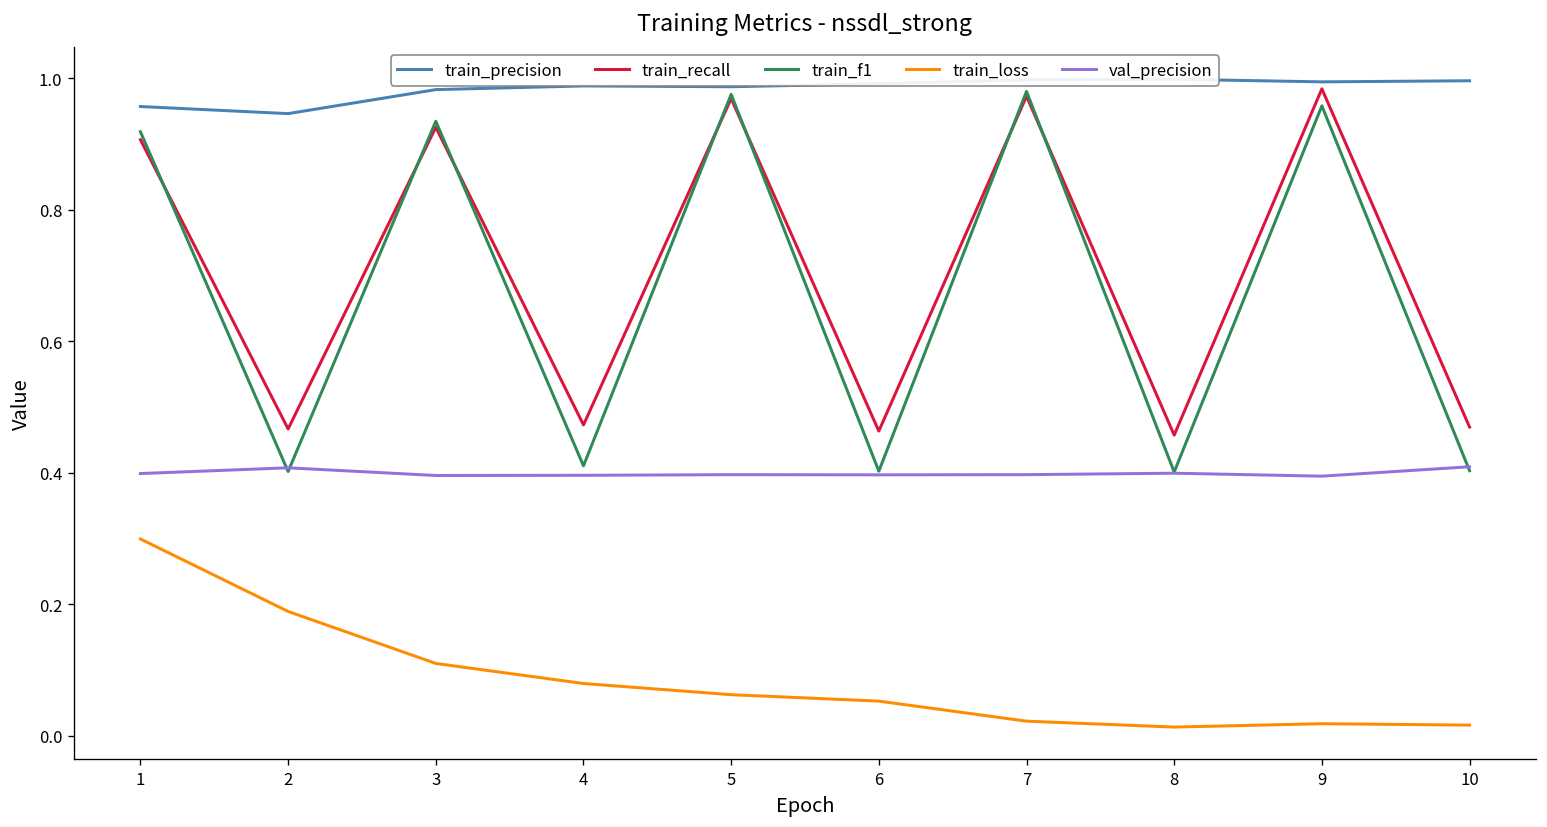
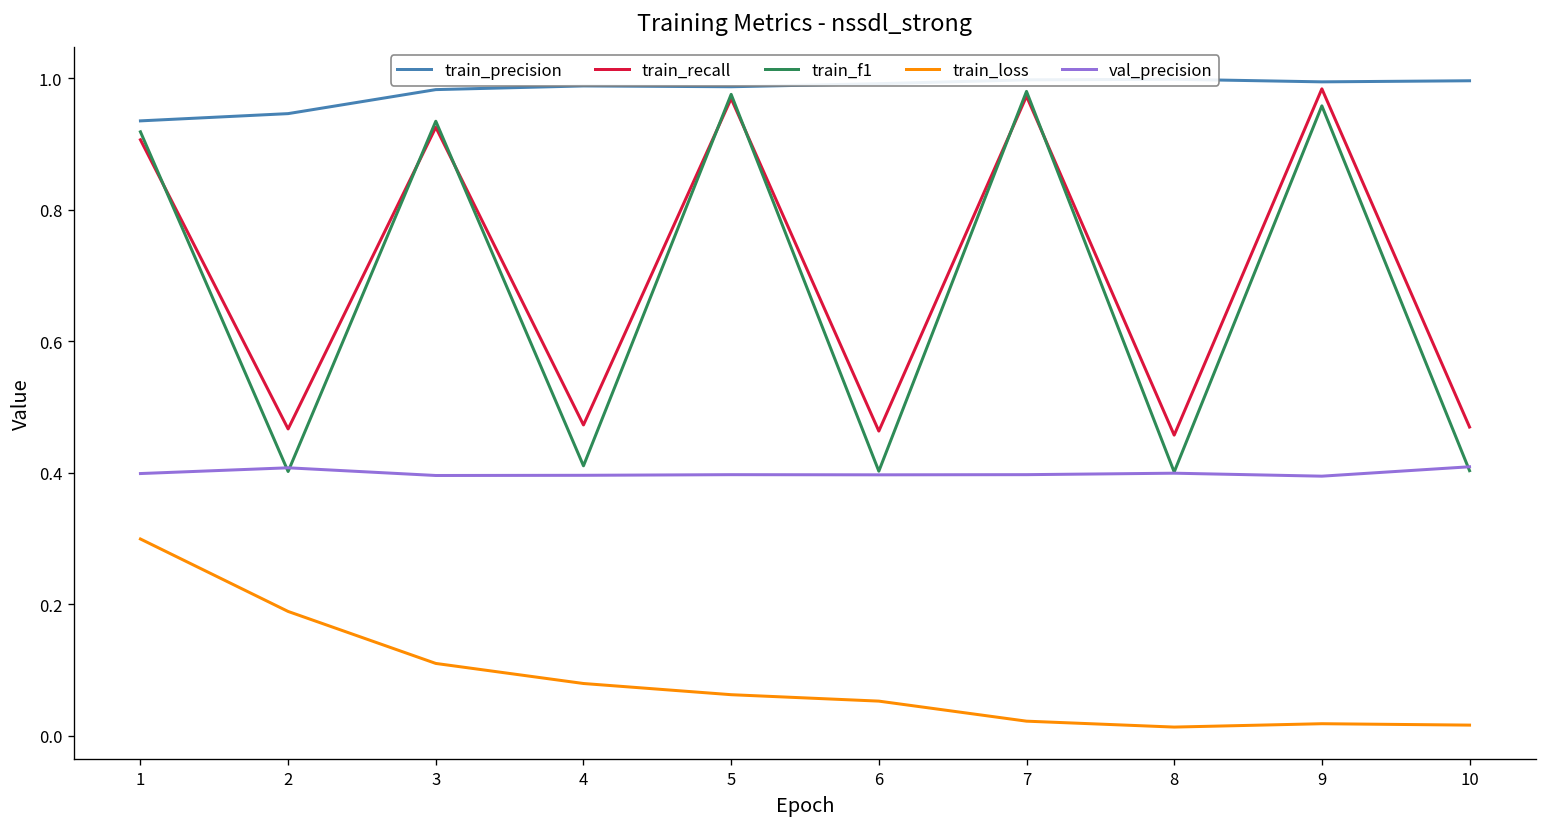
  {
    "train_precision": {
-     "1": 0.96,
+     "1": 0.94,
      "2": 0.95,
      "3": 0.98,
      "4": 0.99,
      "5": 0.99,
      "9": 0.99,
      "10": 1.00
    },
    "train_recall": {
      "1": 0.91,
      "2": 0.47,
      "3": 0.93,
      "4": 0.47,
      "5": 0.97,
      "6": 0.46,
      "7": 0.97,
      "8": 0.46,
      "9": 0.98,
      "10": 0.47
    },
    "train_f1": {
      "1": 0.92,
      "2": 0.40,
      "3": 0.93,
      "4": 0.41,
      "5": 0.98,
      "6": 0.40,
      "7": 0.98,
      "9": 0.96,
      "10": 0.40
    },
    "train_loss": {
      "1": 0.30,
      "2": 0.19,
      "3": 0.11,
      "4": 0.08,
      "5": 0.06,
      "6": 0.05,
      "7": 0.02,
      "8": 0.01,
      "9": 0.02,
      "10": 0.02
    },
    "val_precision": {
      "1": 0.40,
      "2": 0.41,
      "3": 0.40,
      "4": 0.40,
      "5": 0.40,
      "6": 0.40,
      "7": 0.40,
      "9": 0.39,
      "10": 0.41
    }
  }
